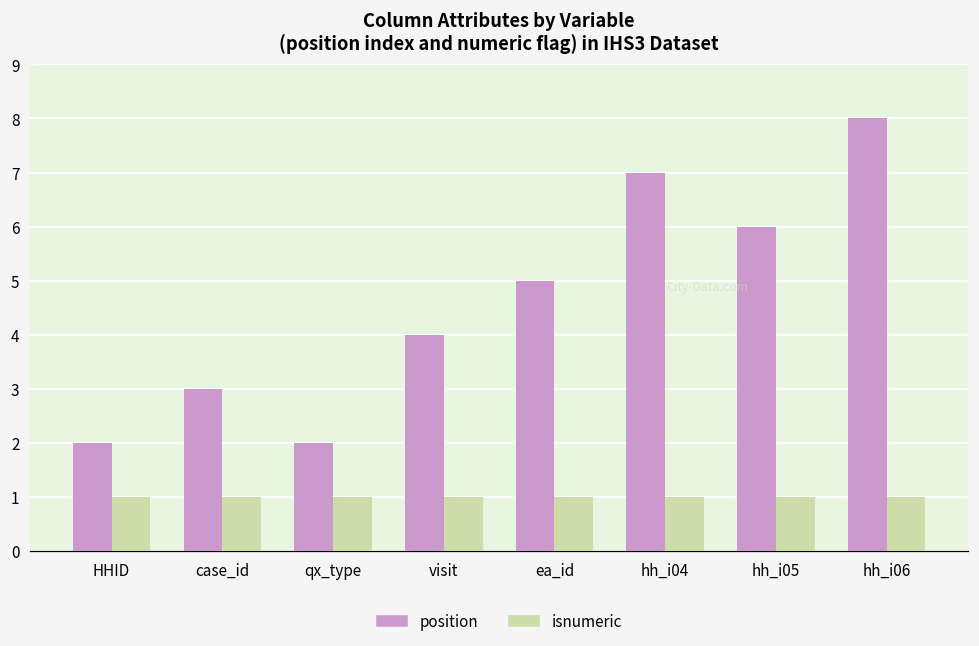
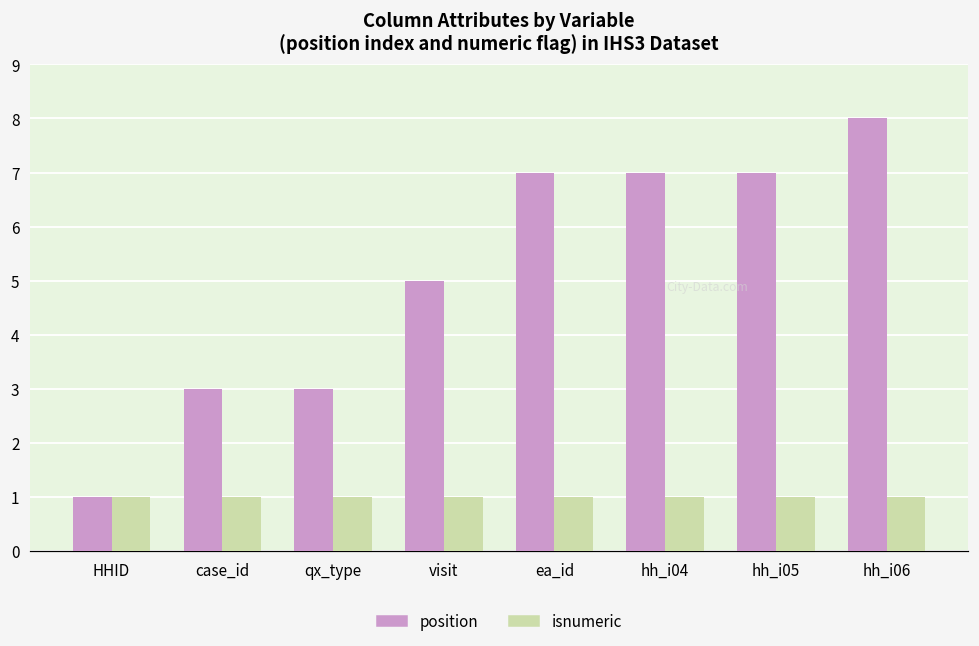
  {
    "position": {
-     "HHID": 2,
+     "HHID": 1,
      "case_id": 3,
-     "qx_type": 2,
-     "visit": 4,
-     "ea_id": 5,
+     "qx_type": 3,
+     "visit": 5,
+     "ea_id": 7,
      "hh_i04": 7,
-     "hh_i05": 6,
+     "hh_i05": 7,
      "hh_i06": 8
    },
    "isnumeric": {
      "HHID": 1,
      "case_id": 1,
      "qx_type": 1,
      "visit": 1,
      "ea_id": 1,
      "hh_i04": 1,
      "hh_i05": 1,
      "hh_i06": 1
    }
  }
